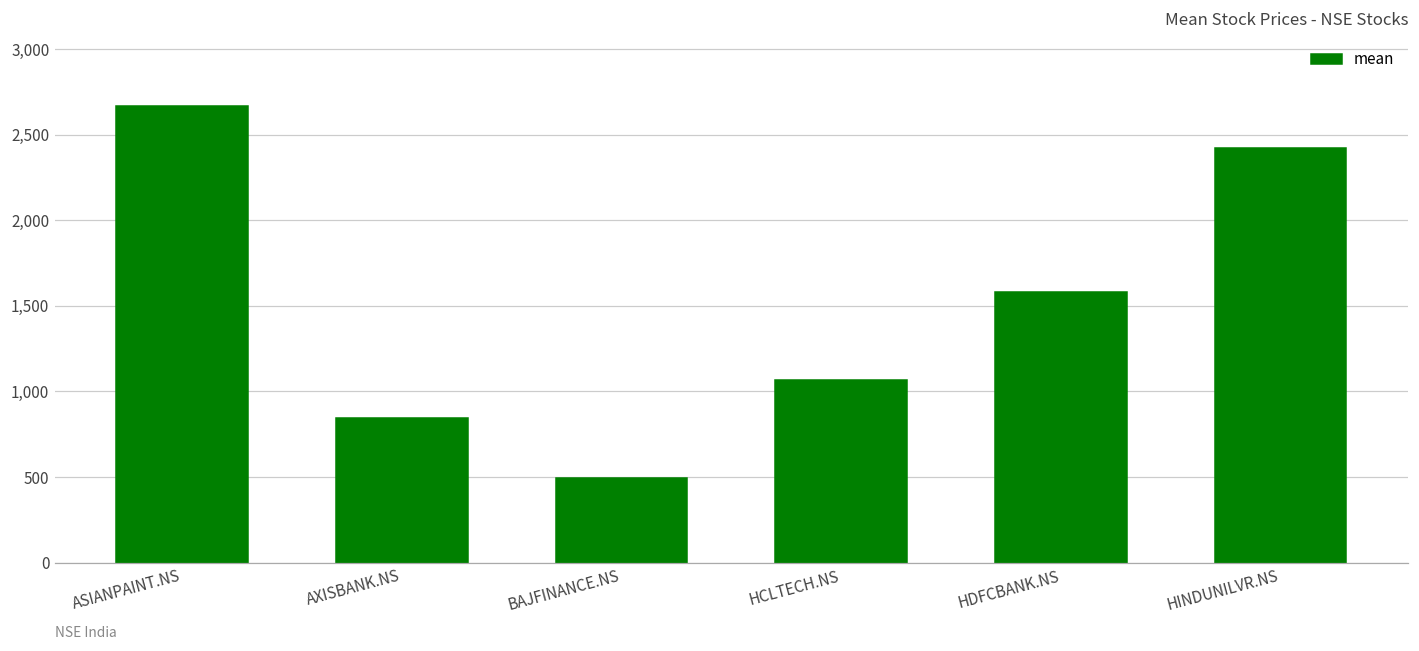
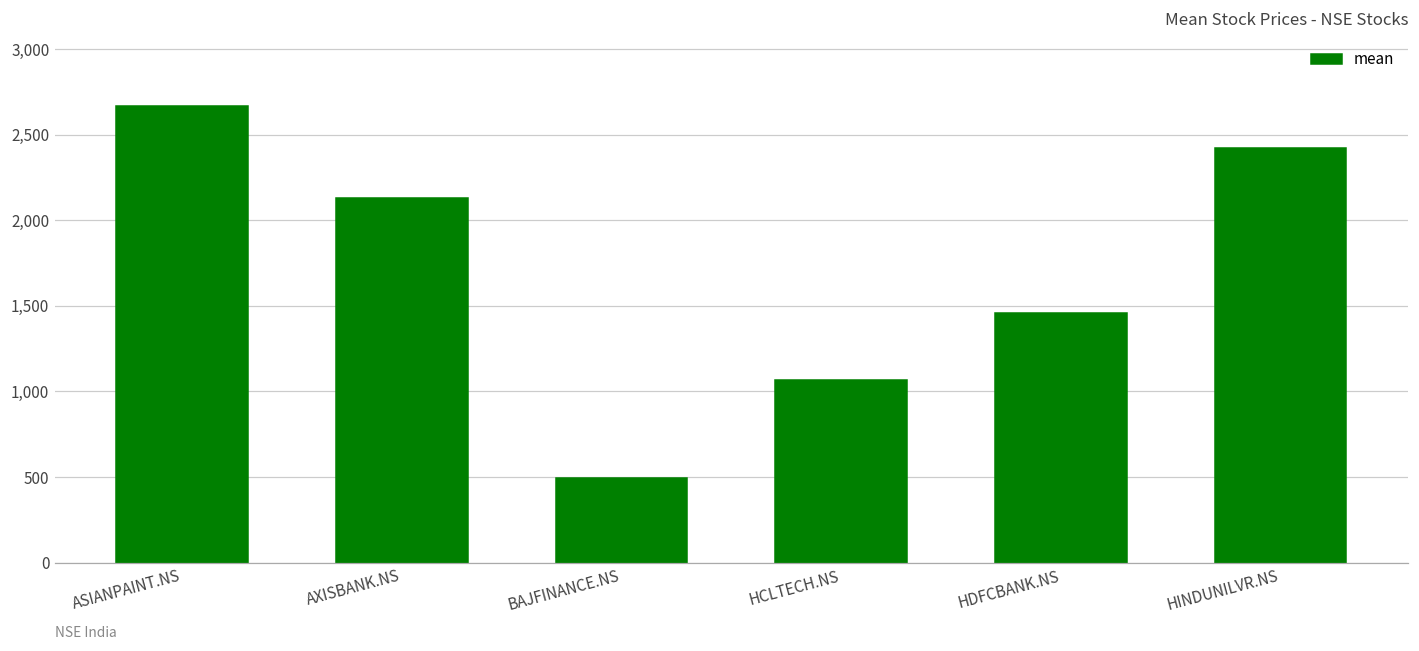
  {
    "ASIANPAINT.NS": "2,670",
-   "AXISBANK.NS": "840",
+   "AXISBANK.NS": "2,130",
    "BAJFINANCE.NS": "500",
    "HCLTECH.NS": "1,070",
-   "HDFCBANK.NS": "1,580",
+   "HDFCBANK.NS": "1,460",
    "HINDUNILVR.NS": "2,420"
  }
